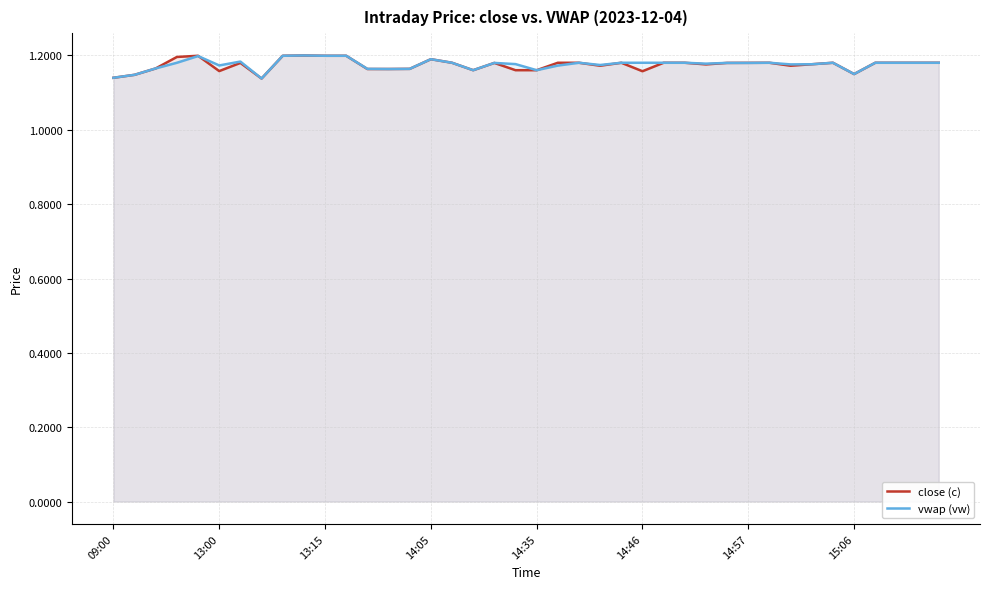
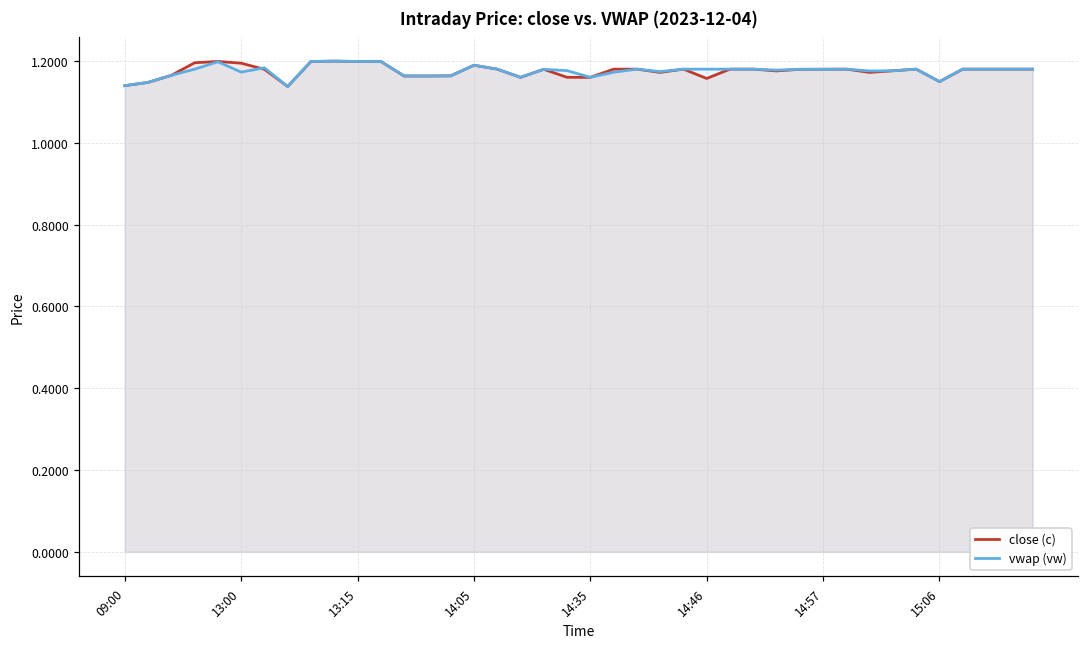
  {
    "close (c)": {
-     "13:00": 1.16,
+     "13:00": 1.20,
      "14:46": 1.16
    },
    "vwap (vw)": {
      "13:00": 1.17,
      "14:46": 1.18
    }
  }
